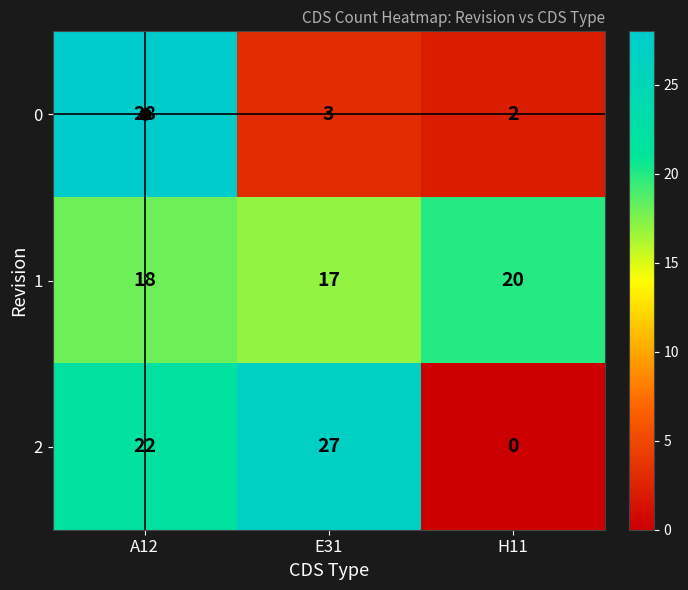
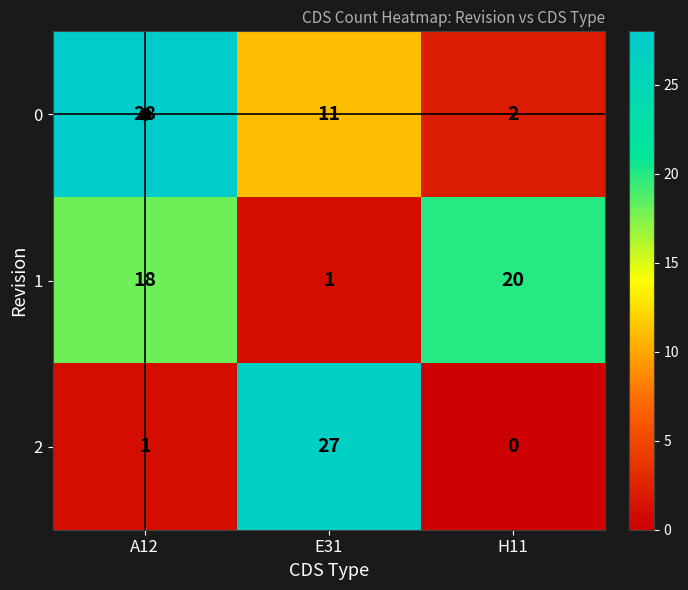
  {
    "0": {
-     "E31": 3,
+     "E31": 11,
      "H11": 2
    },
    "1": {
      "A12": 18,
-     "E31": 17,
+     "E31": 1,
      "H11": 20
    },
    "2": {
-     "A12": 22,
+     "A12": 1,
      "E31": 27,
      "H11": 0
    }
  }
